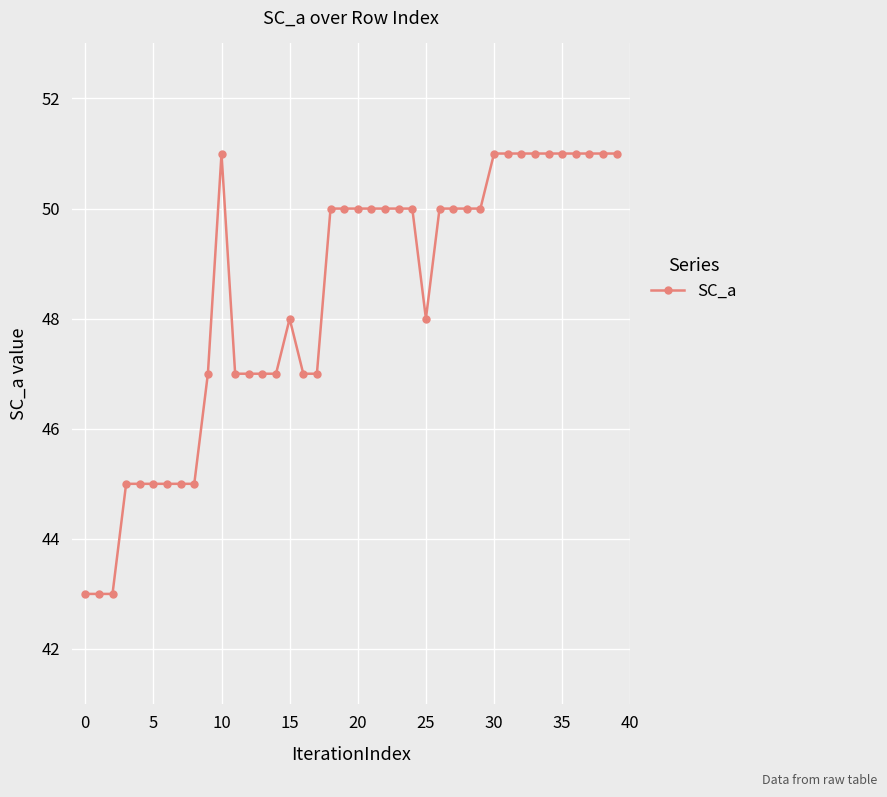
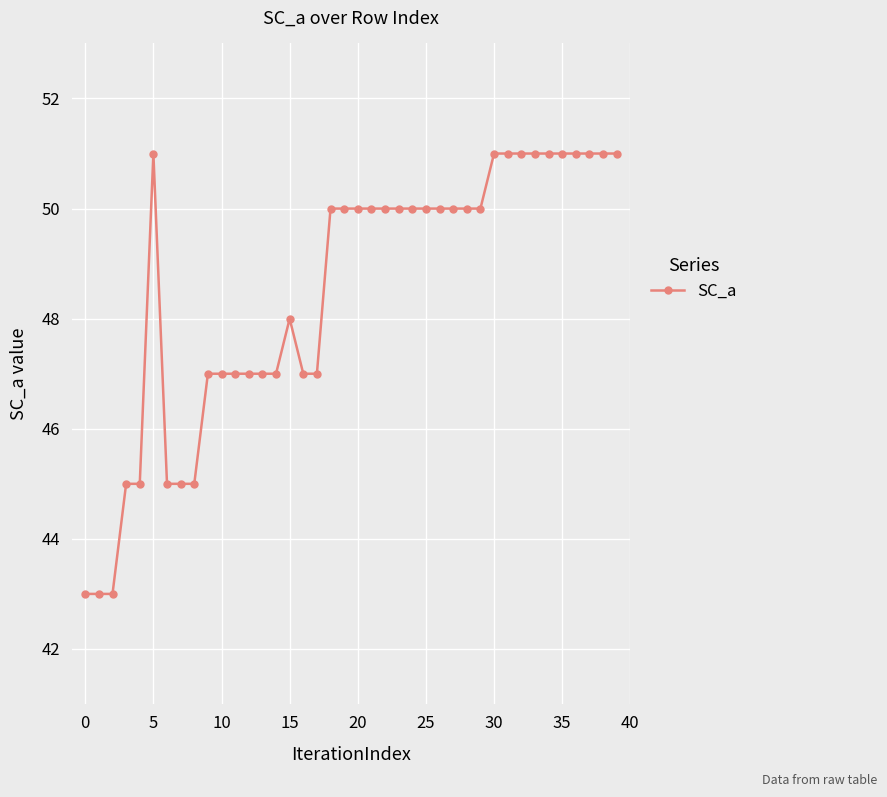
  {
    "0": 43,
-   "5": 45,
-   "10": 51,
+   "5": 51,
+   "10": 47,
    "15": 48,
    "20": 50,
-   "25": 48,
+   "25": 50,
    "30": 51,
    "35": 51
  }
